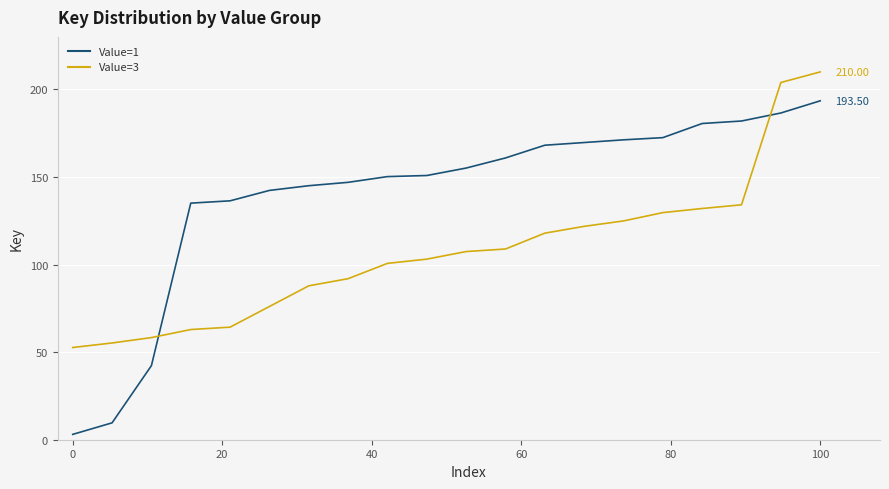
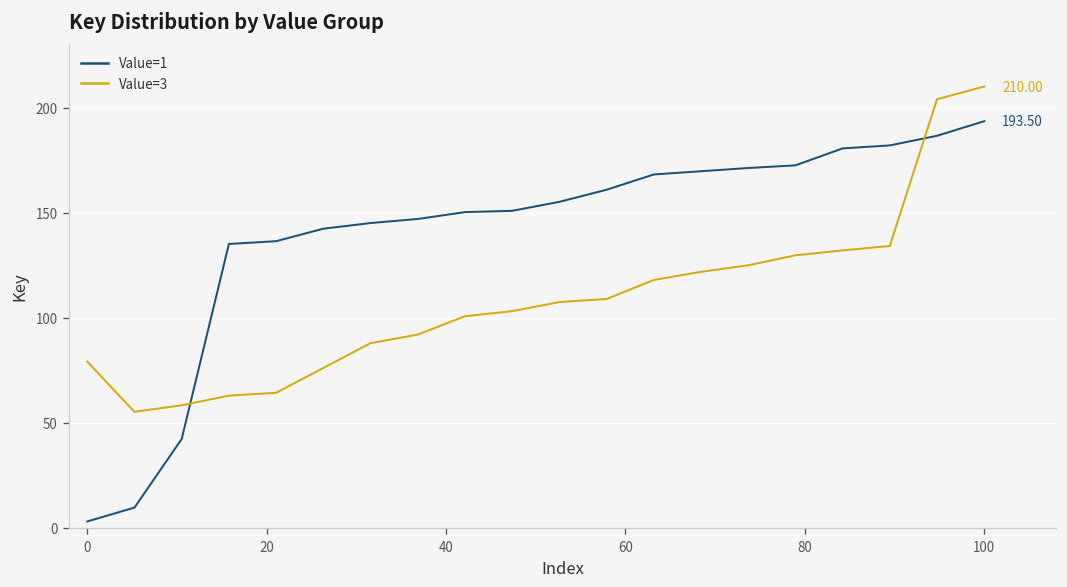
  {
    "Value=1": {
      "100": 193.50
    },
    "Value=3": {
-     "0": 53
+     "0": 79
    }
  }
